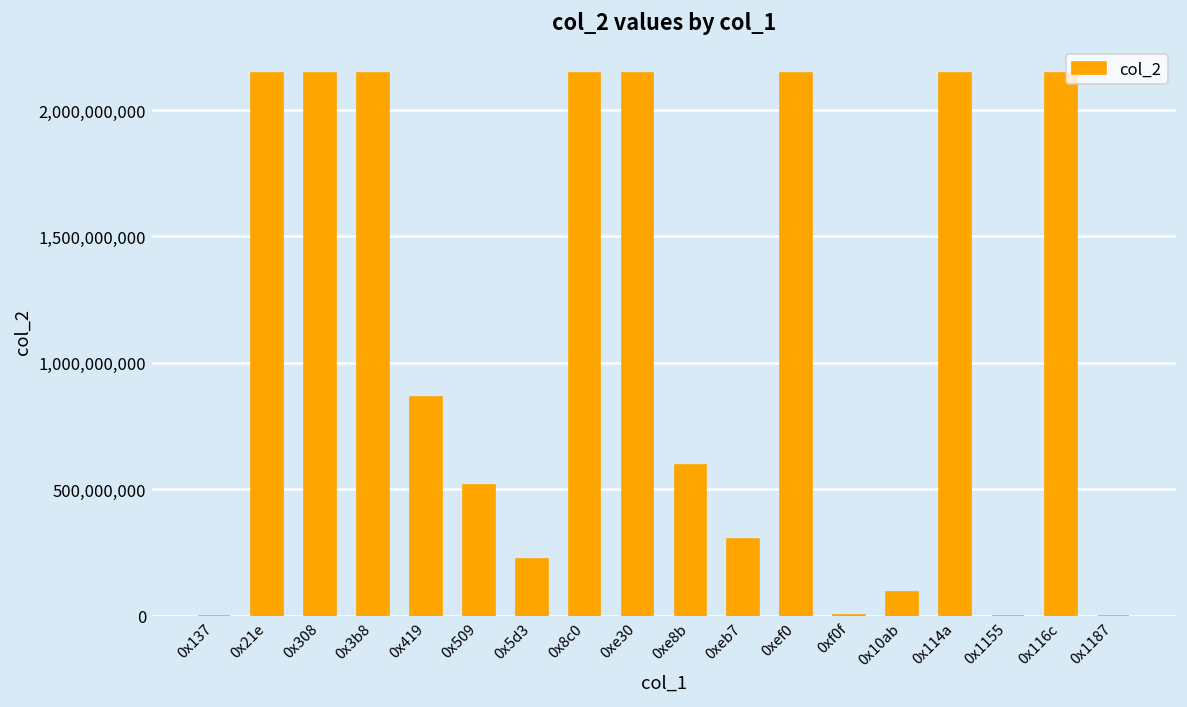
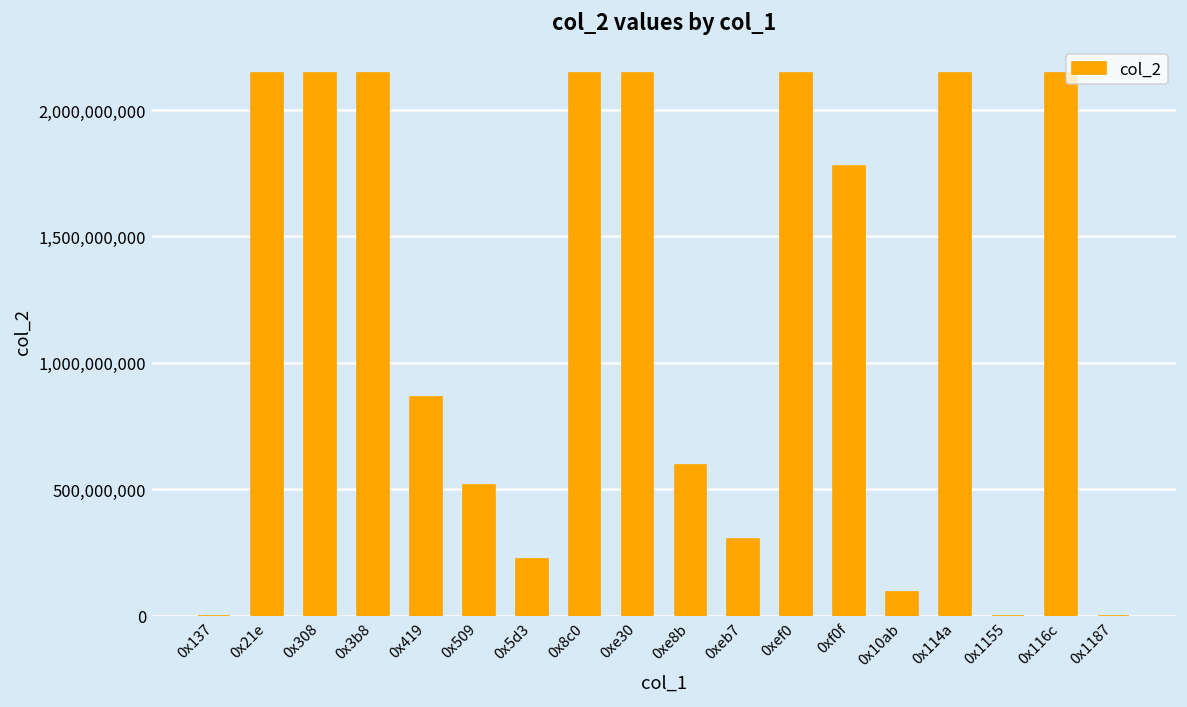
  {
    "0x21e": "2,150,000,000",
    "0x308": "2,150,000,000",
    "0x3b8": "2,150,000,000",
    "0x419": "870,000,000",
    "0x509": "520,000,000",
    "0x5d3": "230,000,000",
    "0x8c0": "2,150,000,000",
    "0xe30": "2,150,000,000",
    "0xe8b": "600,000,000",
    "0xeb7": "300,000,000",
    "0xef0": "2,150,000,000",
-   "0xf0f": "0",
+   "0xf0f": "1,780,000,000",
    "0x10ab": "90,000,000",
    "0x114a": "2,150,000,000",
    "0x116c": "2,150,000,000"
  }
